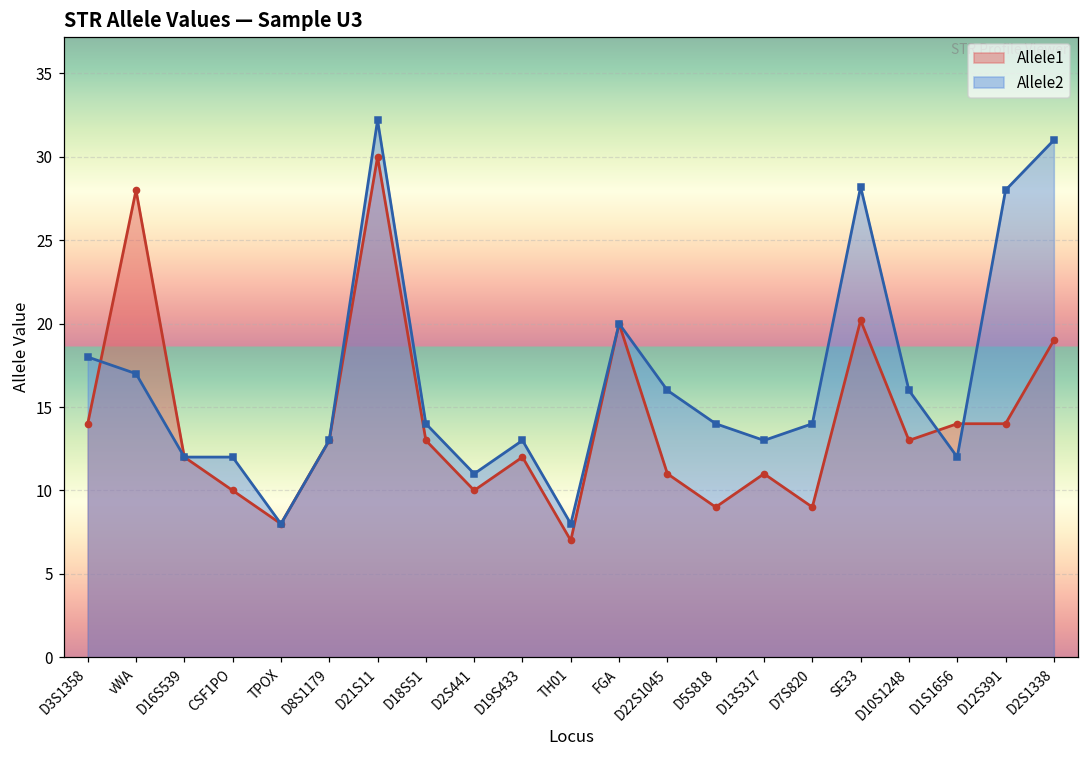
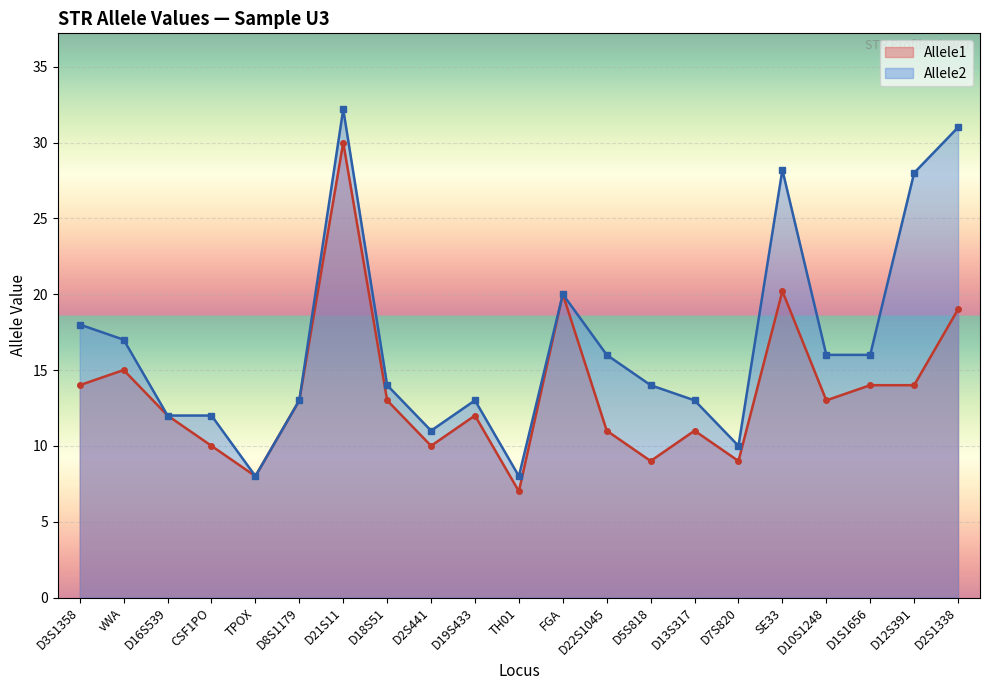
  {
    "Allele1": {
      "D3S1358": 14,
-     "vWA": 28,
+     "vWA": 15,
      "CSF1PO": 10,
      "D21S11": 30,
      "D18S51": 13,
      "D2S441": 10,
      "D19S433": 12,
      "TH01": 7,
      "D22S1045": 11,
      "D5S818": 9,
      "D13S317": 11,
      "D7S820": 9,
      "SE33": 20.2,
      "D10S1248": 13,
      "D1S1656": 14,
      "D12S391": 14,
      "D2S1338": 19
    },
    "Allele2": {
      "D3S1358": 18,
      "vWA": 17,
      "CSF1PO": 12,
      "D21S11": 32.2,
      "D18S51": 14,
      "D2S441": 11,
      "D19S433": 13,
      "TH01": 8,
      "D22S1045": 16,
      "D5S818": 14,
      "D13S317": 13,
-     "D7S820": 14,
+     "D7S820": 10,
      "SE33": 28.2,
      "D10S1248": 16,
-     "D1S1656": 12,
+     "D1S1656": 16,
      "D12S391": 28,
      "D2S1338": 31
    }
  }
